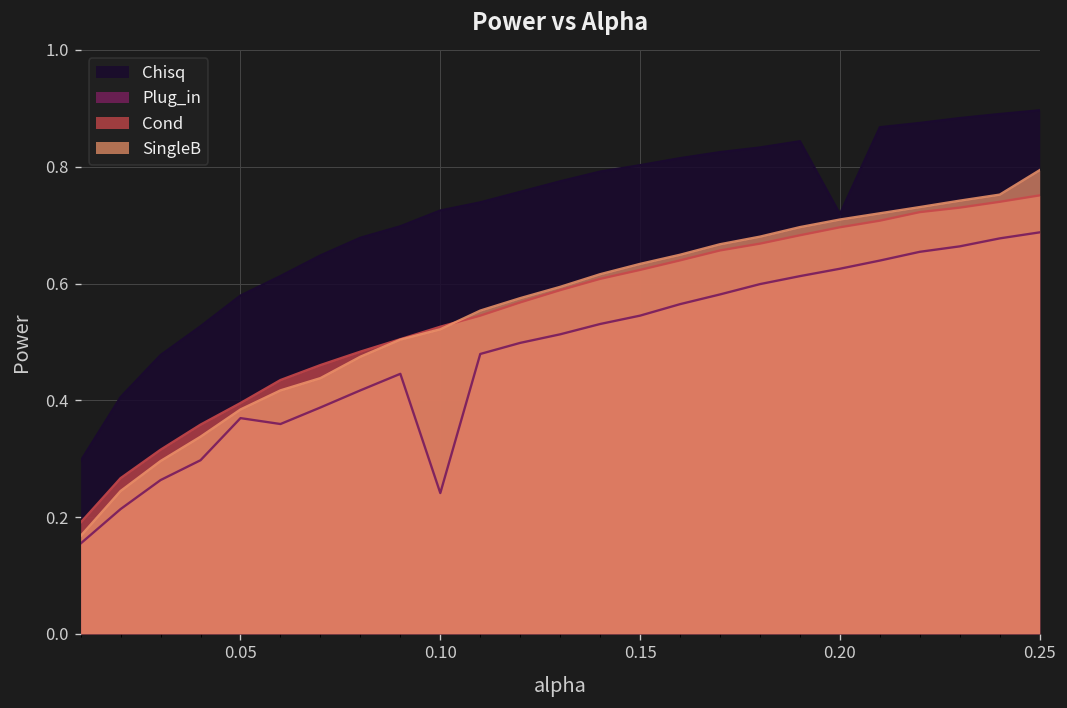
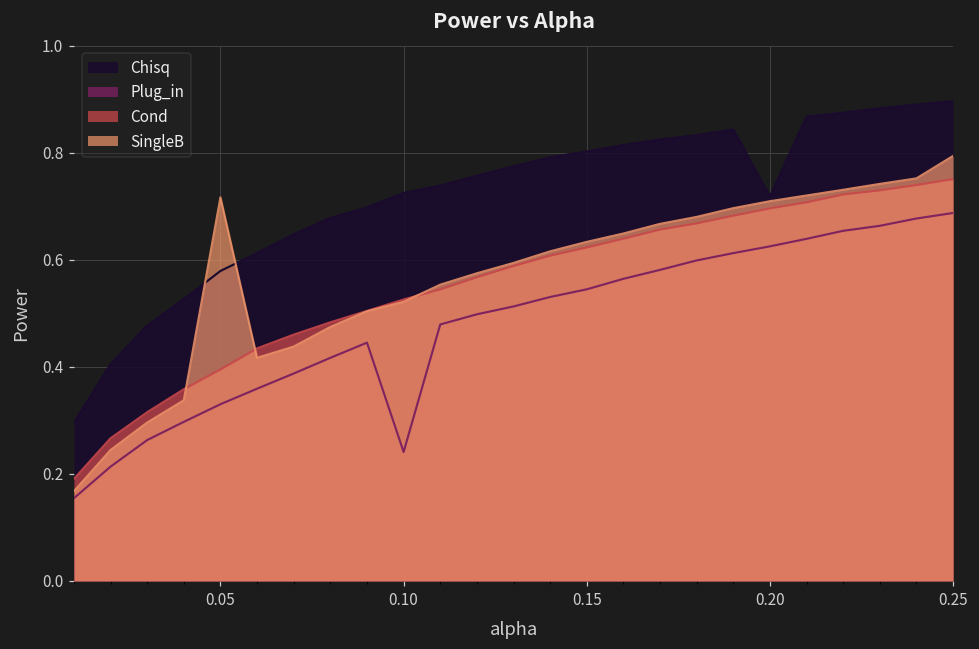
  {
    "Chisq": {
      "0.05": 0.58,
      "0.10": 0.73,
      "0.15": 0.80,
      "0.20": 0.72,
      "0.25": 0.90
    },
    "Plug_in": {
-     "0.05": 0.37,
+     "0.05": 0.33,
      "0.10": 0.24,
      "0.15": 0.55,
      "0.20": 0.63,
      "0.25": 0.69
    },
    "Cond": {
      "0.05": 0.40,
      "0.15": 0.62,
      "0.20": 0.70,
      "0.25": 0.75
    },
    "SingleB": {
-     "0.05": 0.38,
+     "0.05": 0.72,
      "0.15": 0.63,
      "0.20": 0.71,
      "0.25": 0.79
    }
  }
